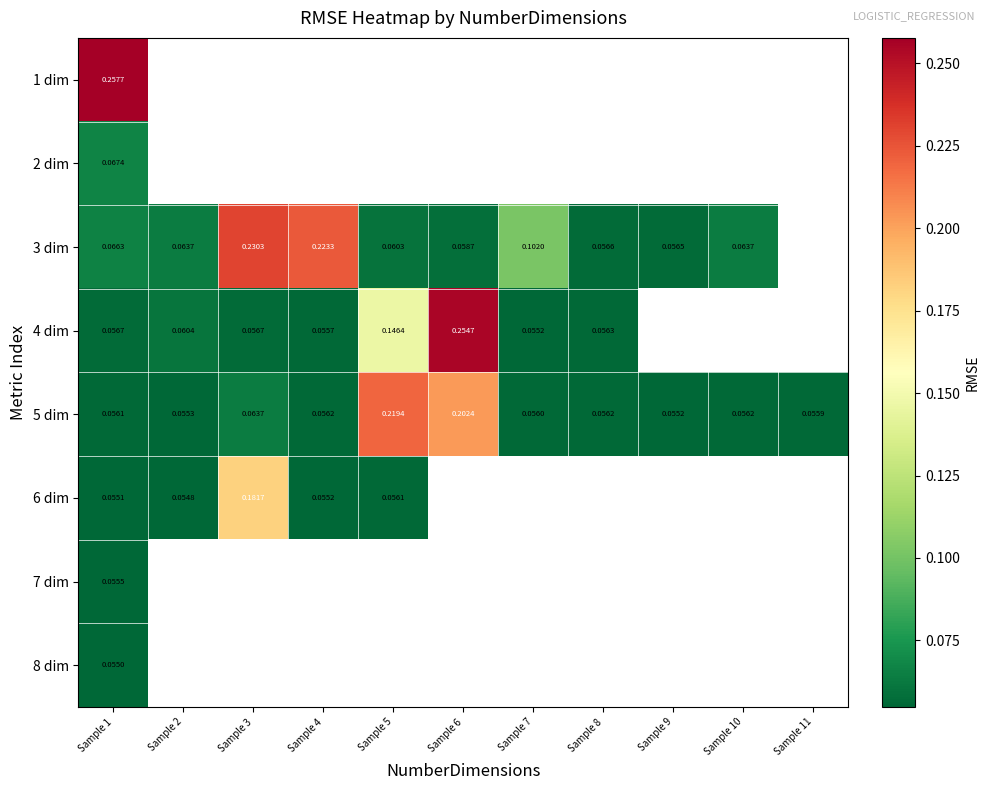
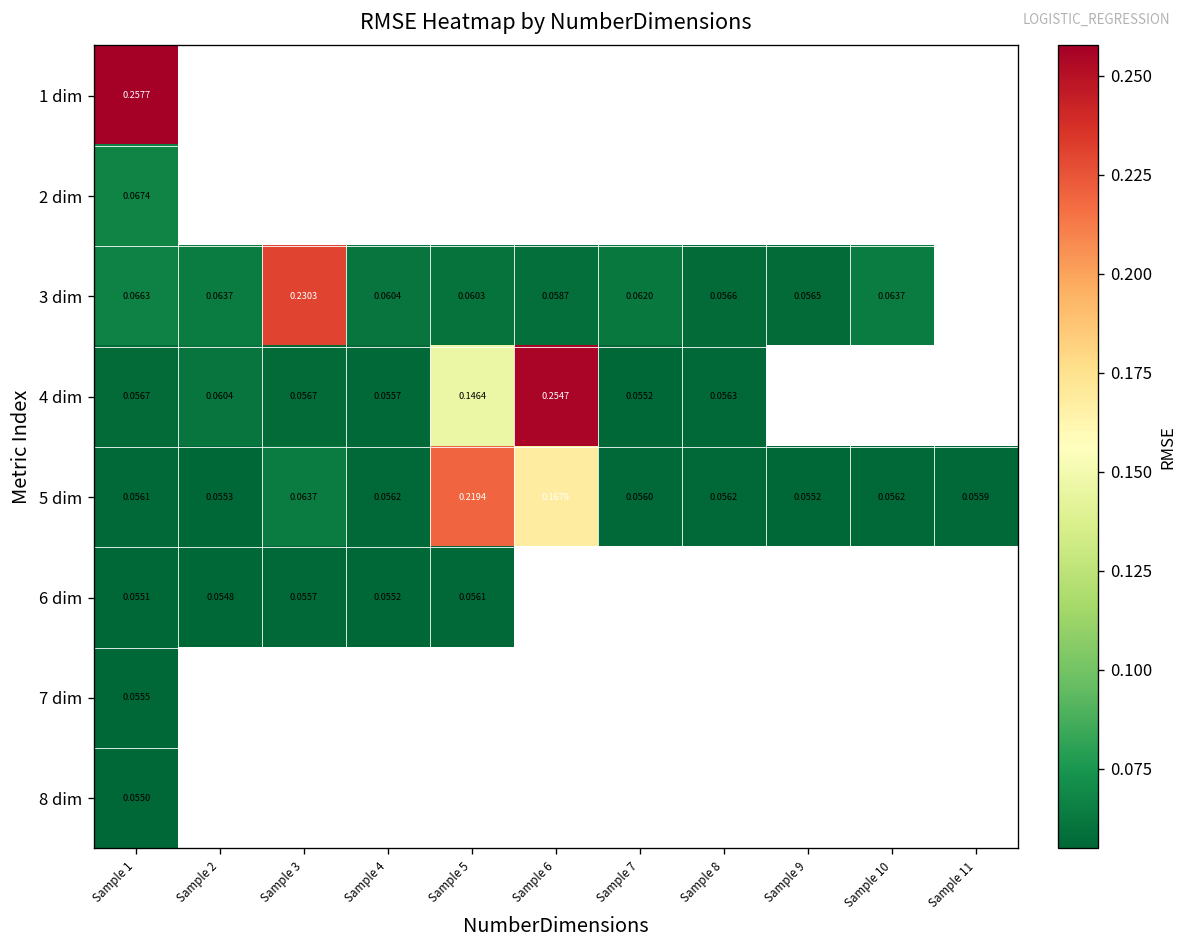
  {
    "1 dim": {
      "Sample 1": 0.2577
    },
    "2 dim": {
      "Sample 1": 0.0674
    },
    "3 dim": {
      "Sample 1": 0.0663,
      "Sample 2": 0.0637,
      "Sample 3": 0.2303,
-     "Sample 4": 0.2233,
+     "Sample 4": 0.0604,
      "Sample 5": 0.0603,
      "Sample 6": 0.0587,
-     "Sample 7": 0.1020,
+     "Sample 7": 0.0620,
      "Sample 8": 0.0566,
      "Sample 9": 0.0565,
      "Sample 10": 0.0637
    },
    "4 dim": {
      "Sample 1": 0.0567,
      "Sample 2": 0.0604,
      "Sample 3": 0.0567,
      "Sample 4": 0.0557,
      "Sample 5": 0.1464,
      "Sample 6": 0.2547,
      "Sample 7": 0.0552,
      "Sample 8": 0.0563
    },
    "5 dim": {
      "Sample 1": 0.0561,
      "Sample 2": 0.0553,
      "Sample 3": 0.0637,
      "Sample 4": 0.0562,
      "Sample 5": 0.2194,
-     "Sample 6": 0.2024,
+     "Sample 6": 0.1679,
      "Sample 7": 0.0560,
      "Sample 8": 0.0562,
      "Sample 9": 0.0552,
      "Sample 10": 0.0562,
      "Sample 11": 0.0559
    },
    "6 dim": {
      "Sample 1": 0.0551,
      "Sample 2": 0.0548,
-     "Sample 3": 0.1817,
+     "Sample 3": 0.0557,
      "Sample 4": 0.0552,
      "Sample 5": 0.0561
    },
    "7 dim": {
      "Sample 1": 0.0555
    },
    "8 dim": {
      "Sample 1": 0.0550
    }
  }
